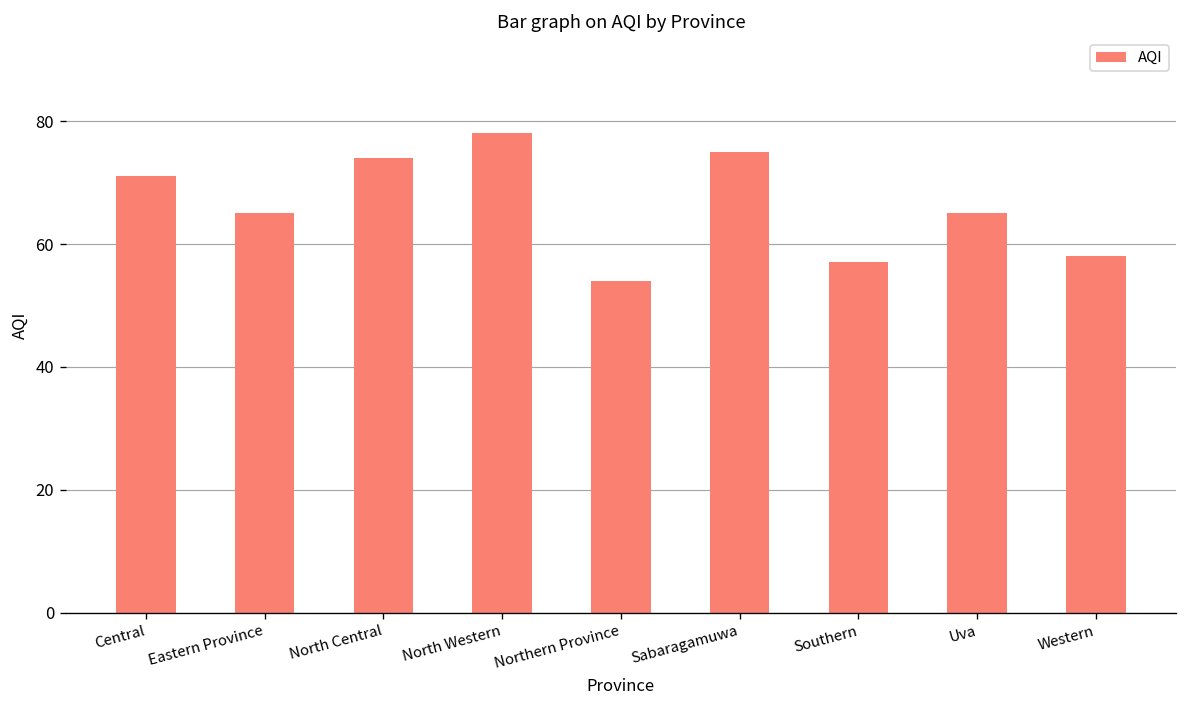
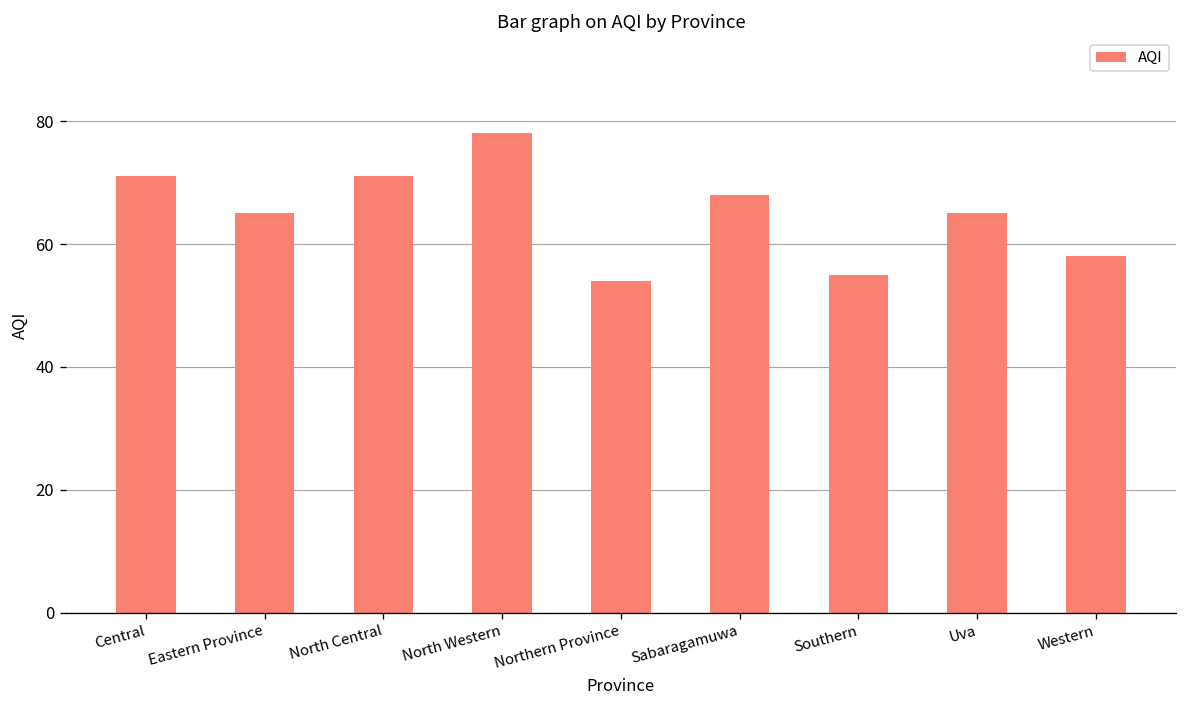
  {
    "Central": 71,
    "Eastern Province": 65,
-   "North Central": 74,
+   "North Central": 71,
    "North Western": 78,
    "Northern Province": 54,
-   "Sabaragamuwa": 75,
-   "Southern": 57,
+   "Sabaragamuwa": 68,
+   "Southern": 55,
    "Uva": 65,
    "Western": 58
  }
